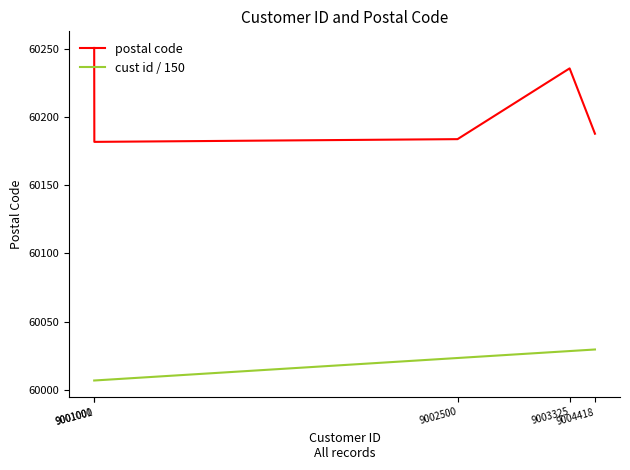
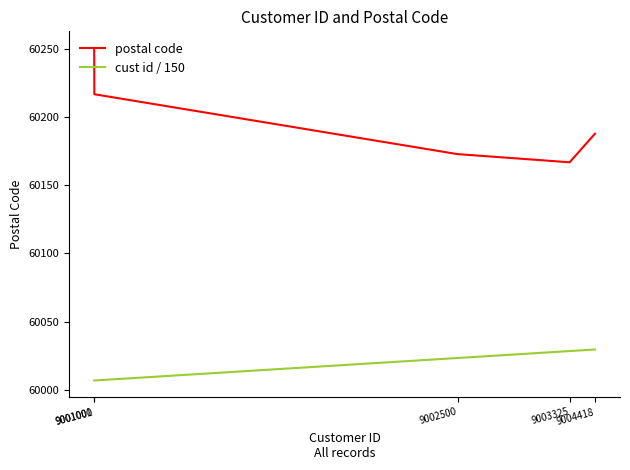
  {
    "postal code": {
      "9001000": 60251,
-     "9001001": 60182,
-     "9002500": 60184,
-     "9003325": 60236,
+     "9001001": 60217,
+     "9002500": 60173,
+     "9003325": 60167,
      "9004418": 60188
    },
    "cust id / 150": {
      "9001000": 60007,
      "9001001": 60007,
      "9002500": 60023,
      "9003325": 60028,
      "9004418": 60029
    }
  }
